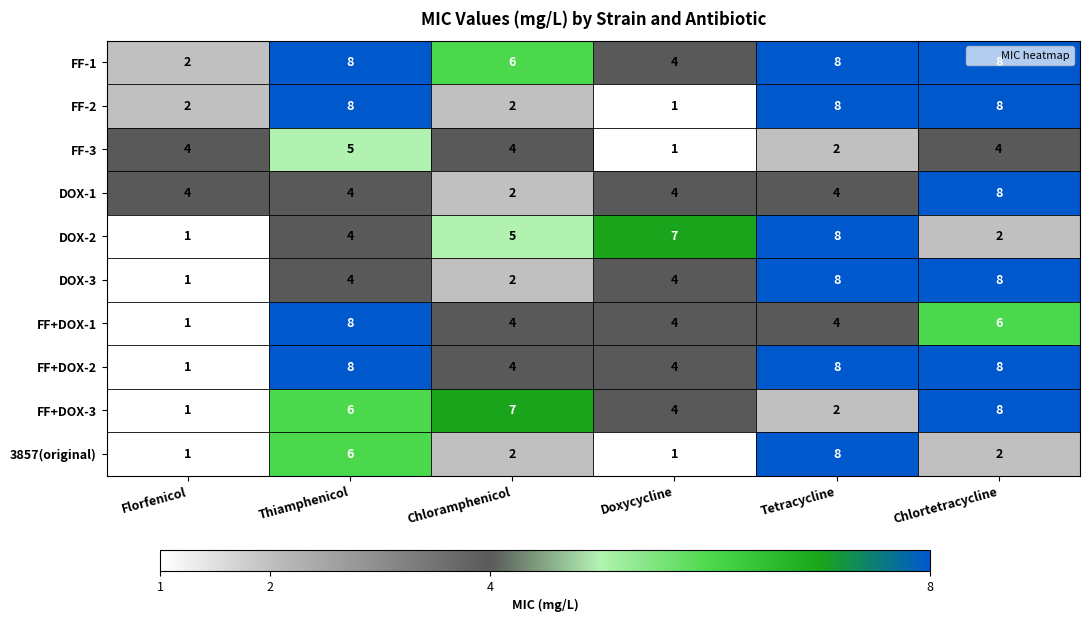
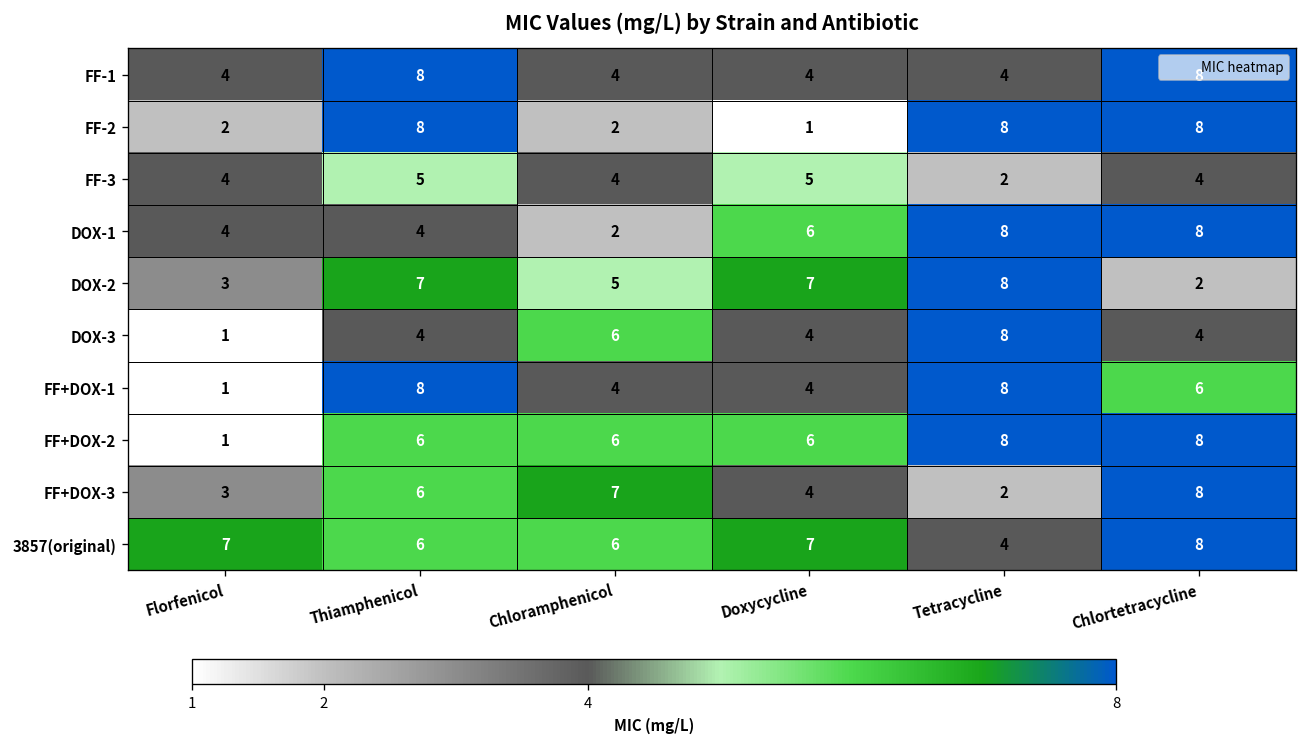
  {
    "FF-1": {
-     "Florfenicol": 2,
+     "Florfenicol": 4,
      "Thiamphenicol": 8,
-     "Chloramphenicol": 6,
+     "Chloramphenicol": 4,
      "Doxycycline": 4,
-     "Tetracycline": 8
+     "Tetracycline": 4
    },
    "FF-2": {
      "Florfenicol": 2,
      "Thiamphenicol": 8,
      "Chloramphenicol": 2,
      "Doxycycline": 1,
      "Tetracycline": 8,
      "Chlortetracycline": 8
    },
    "FF-3": {
      "Florfenicol": 4,
      "Thiamphenicol": 5,
      "Chloramphenicol": 4,
-     "Doxycycline": 1,
+     "Doxycycline": 5,
      "Tetracycline": 2,
      "Chlortetracycline": 4
    },
    "DOX-1": {
      "Florfenicol": 4,
      "Thiamphenicol": 4,
      "Chloramphenicol": 2,
-     "Doxycycline": 4,
-     "Tetracycline": 4,
+     "Doxycycline": 6,
+     "Tetracycline": 8,
      "Chlortetracycline": 8
    },
    "DOX-2": {
-     "Florfenicol": 1,
-     "Thiamphenicol": 4,
+     "Florfenicol": 3,
+     "Thiamphenicol": 7,
      "Chloramphenicol": 5,
      "Doxycycline": 7,
      "Tetracycline": 8,
      "Chlortetracycline": 2
    },
    "DOX-3": {
      "Florfenicol": 1,
      "Thiamphenicol": 4,
-     "Chloramphenicol": 2,
+     "Chloramphenicol": 6,
      "Doxycycline": 4,
      "Tetracycline": 8,
-     "Chlortetracycline": 8
+     "Chlortetracycline": 4
    },
    "FF+DOX-1": {
      "Florfenicol": 1,
      "Thiamphenicol": 8,
      "Chloramphenicol": 4,
      "Doxycycline": 4,
-     "Tetracycline": 4,
+     "Tetracycline": 8,
      "Chlortetracycline": 6
    },
    "FF+DOX-2": {
      "Florfenicol": 1,
-     "Thiamphenicol": 8,
-     "Chloramphenicol": 4,
-     "Doxycycline": 4,
+     "Thiamphenicol": 6,
+     "Chloramphenicol": 6,
+     "Doxycycline": 6,
      "Tetracycline": 8,
      "Chlortetracycline": 8
    },
    "FF+DOX-3": {
-     "Florfenicol": 1,
+     "Florfenicol": 3,
      "Thiamphenicol": 6,
      "Chloramphenicol": 7,
      "Doxycycline": 4,
      "Tetracycline": 2,
      "Chlortetracycline": 8
    },
    "3857(original)": {
-     "Florfenicol": 1,
+     "Florfenicol": 7,
      "Thiamphenicol": 6,
-     "Chloramphenicol": 2,
-     "Doxycycline": 1,
-     "Tetracycline": 8,
-     "Chlortetracycline": 2
+     "Chloramphenicol": 6,
+     "Doxycycline": 7,
+     "Tetracycline": 4,
+     "Chlortetracycline": 8
    }
  }
